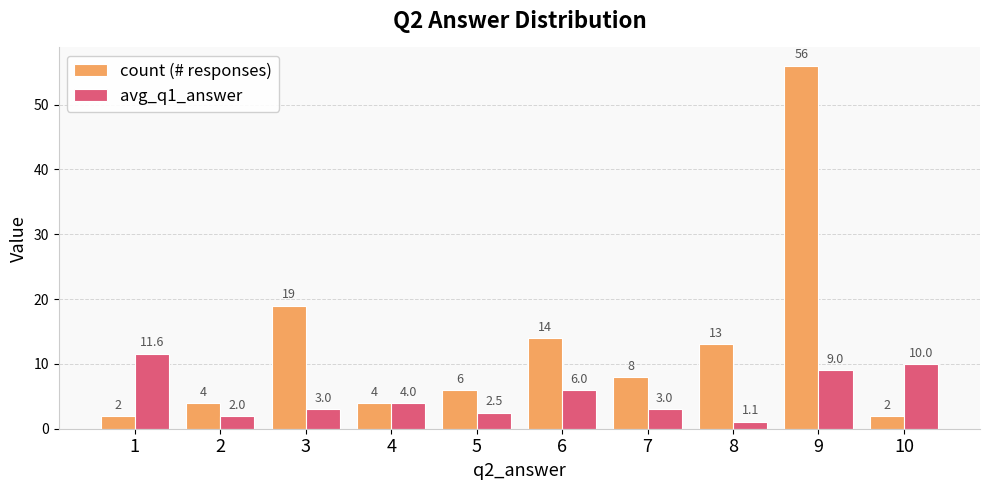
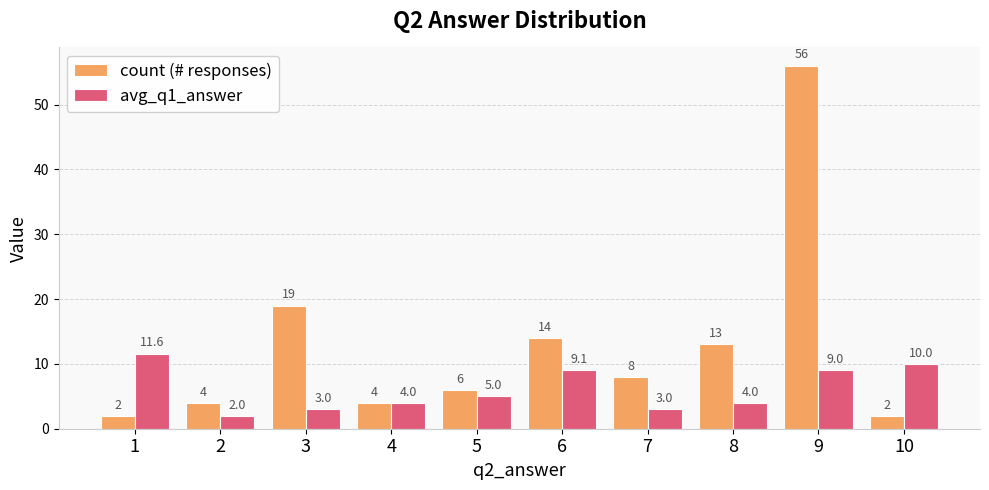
  {
    "count (# responses)": {
      "1": 2,
      "2": 4,
      "3": 19,
      "4": 4,
      "5": 6,
      "6": 14,
      "7": 8,
      "8": 13,
      "9": 56,
      "10": 2
    },
    "avg_q1_answer": {
      "1": 11.6,
      "2": 2.0,
      "3": 3.0,
      "4": 4.0,
-     "5": 2.5,
-     "6": 6.0,
+     "5": 5.0,
+     "6": 9.1,
      "7": 3.0,
-     "8": 1.1,
+     "8": 4.0,
      "9": 9.0,
      "10": 10.0
    }
  }
